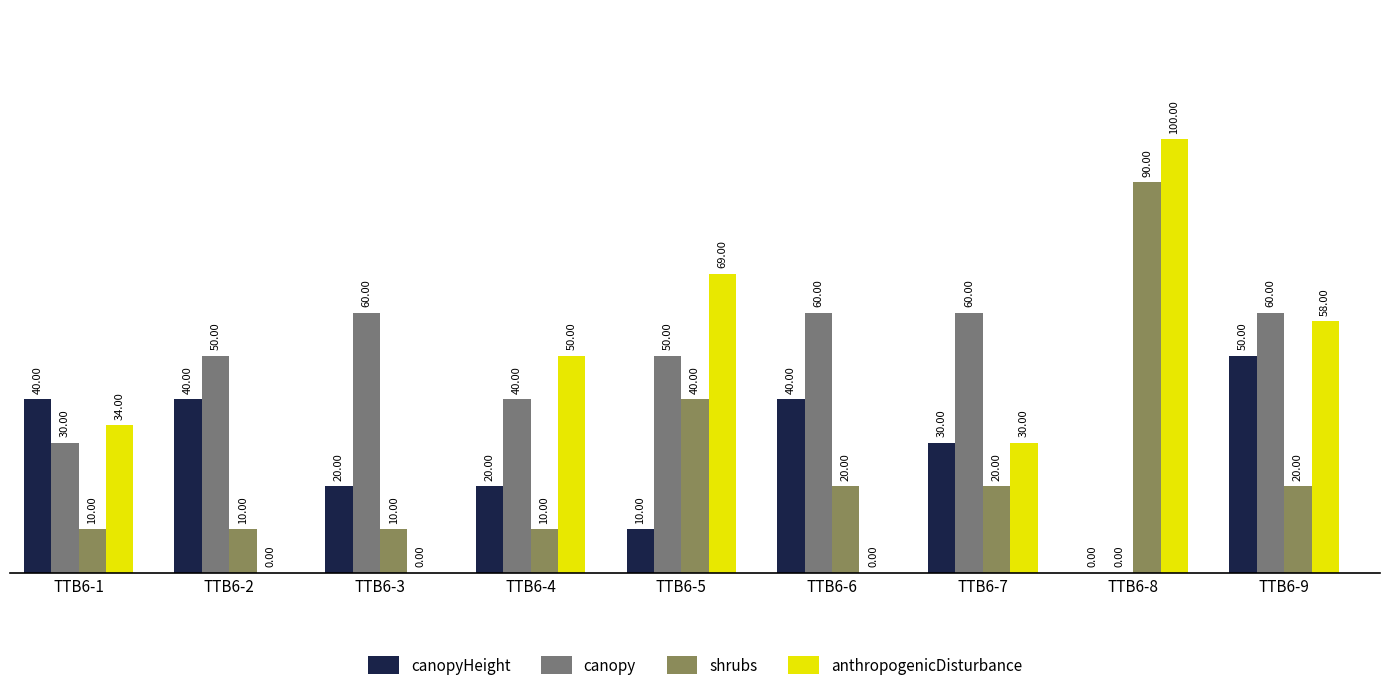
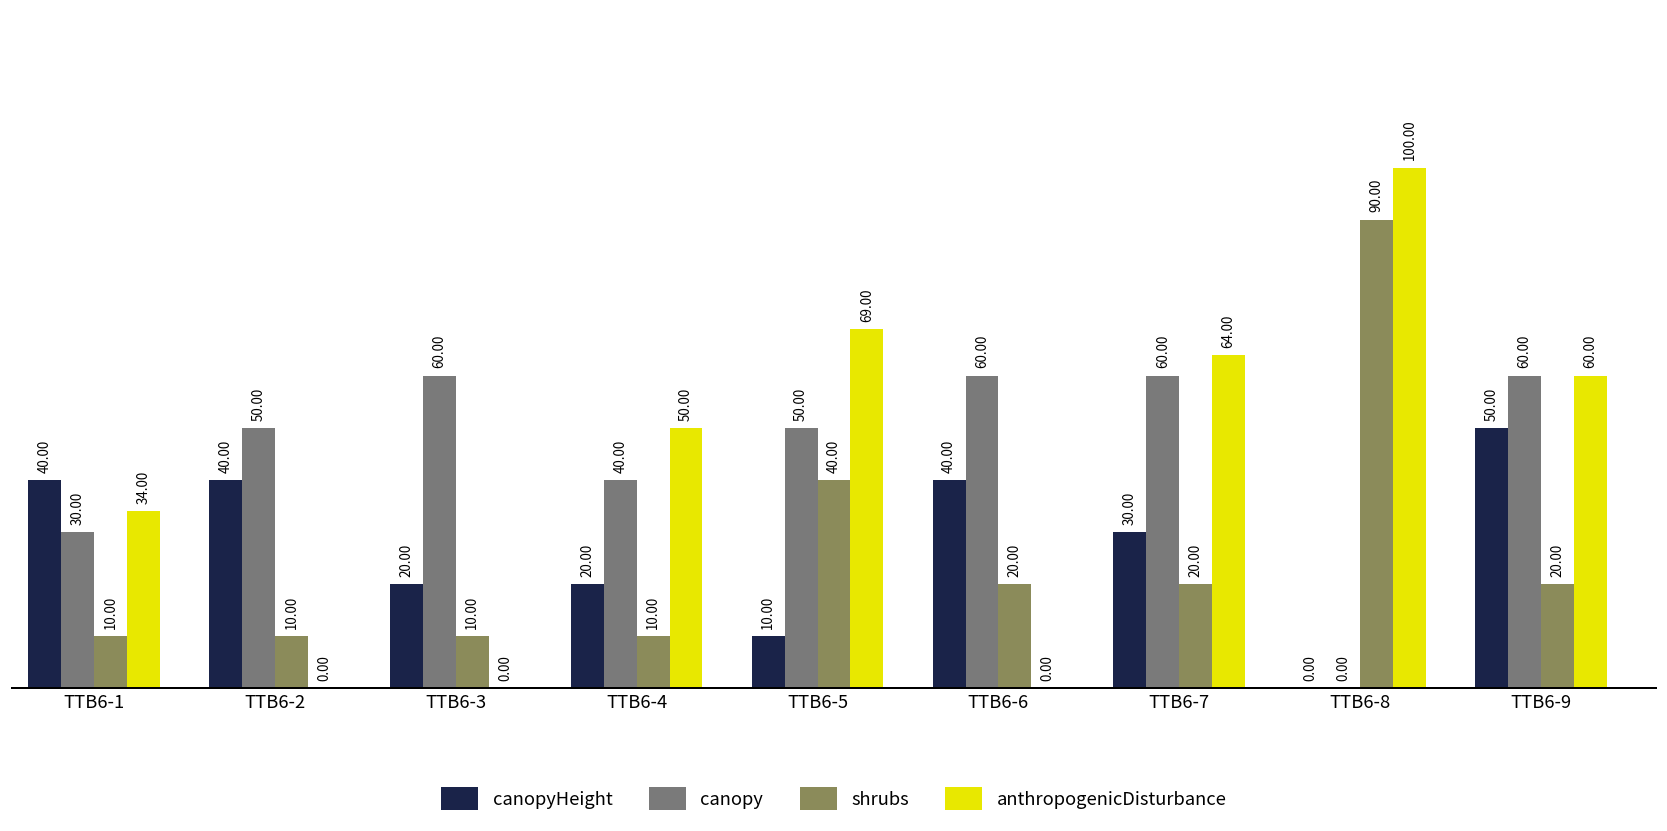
  {
    "canopyHeight": {
      "TTB6-1": 40.00,
      "TTB6-2": 40.00,
      "TTB6-3": 20.00,
      "TTB6-4": 20.00,
      "TTB6-5": 10.00,
      "TTB6-6": 40.00,
      "TTB6-7": 30.00,
      "TTB6-8": 0.00,
      "TTB6-9": 50.00
    },
    "anthropogenicDisturbance": {
      "TTB6-1": 34.00,
      "TTB6-2": 0.00,
      "TTB6-3": 0.00,
      "TTB6-4": 50.00,
      "TTB6-5": 69.00,
      "TTB6-6": 0.00,
-     "TTB6-7": 30.00,
+     "TTB6-7": 64.00,
      "TTB6-8": 100.00,
-     "TTB6-9": 58.00
+     "TTB6-9": 60.00
    }
  }
